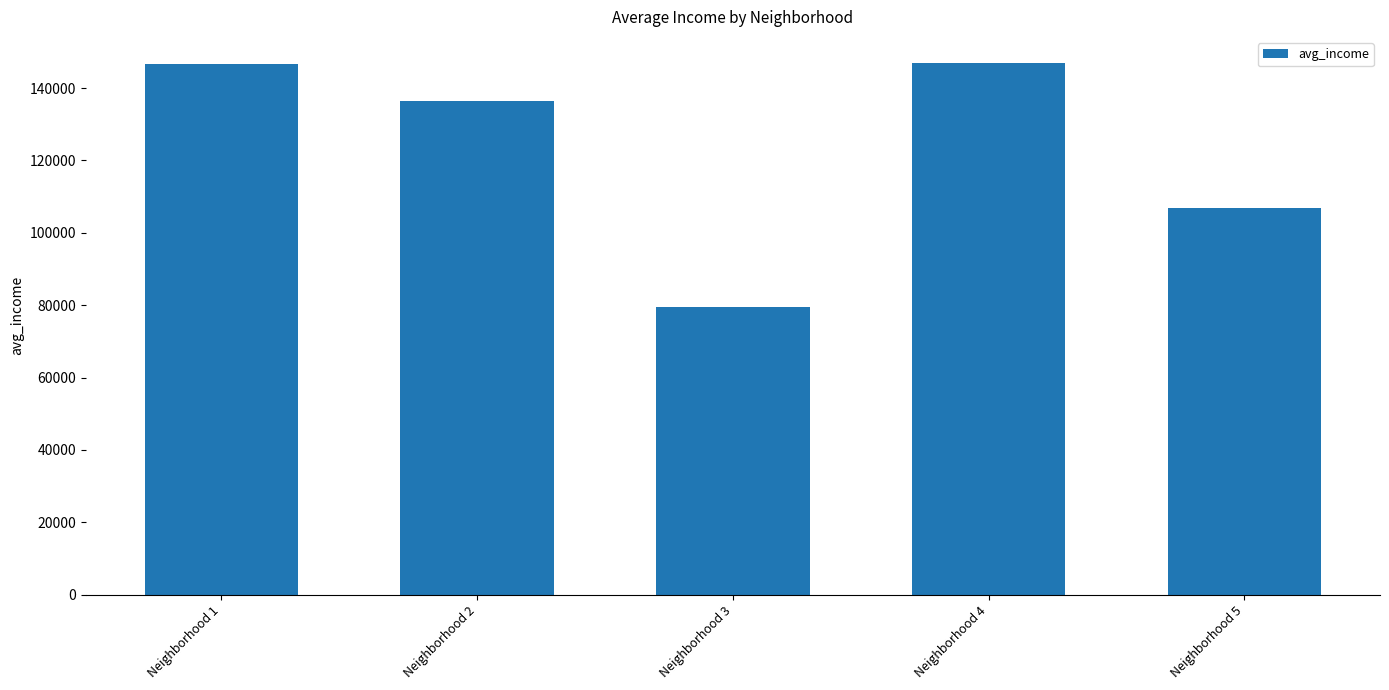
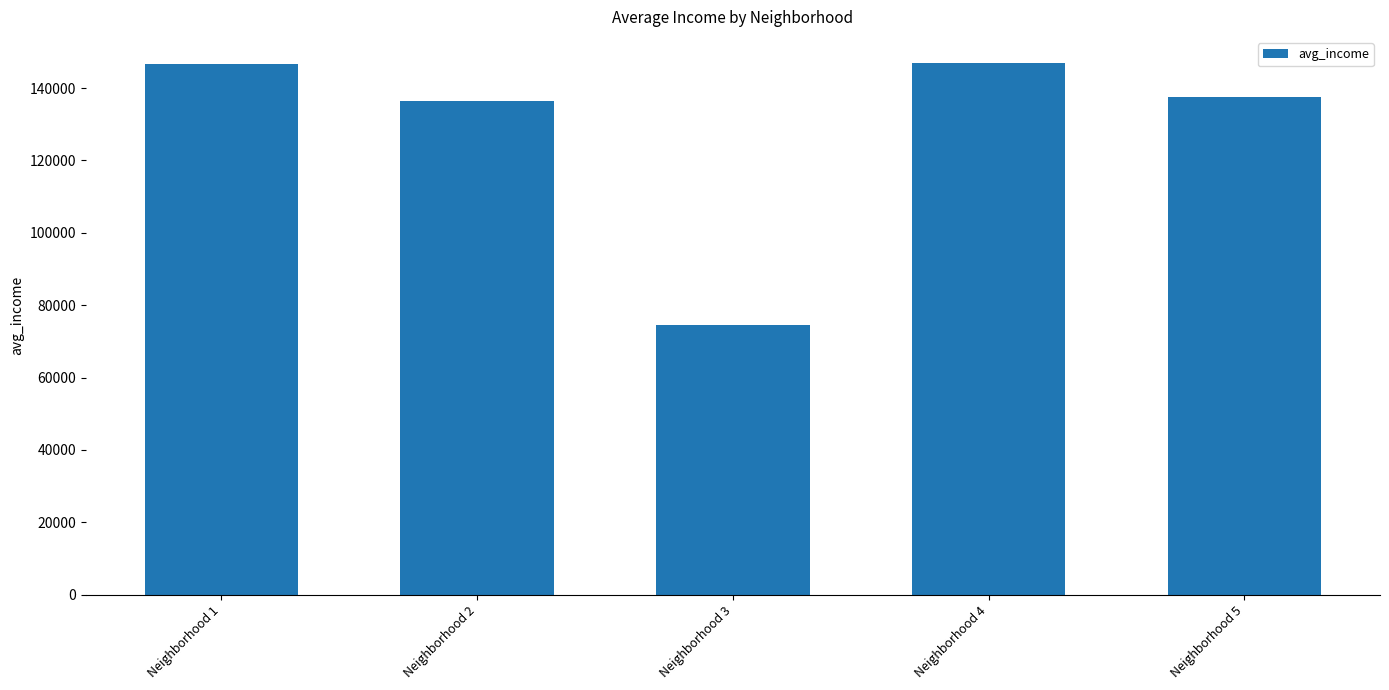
  {
    "Neighborhood 1": 147000,
    "Neighborhood 2": 137000,
-   "Neighborhood 3": 80000,
+   "Neighborhood 3": 75000,
    "Neighborhood 4": 147000,
-   "Neighborhood 5": 107000
+   "Neighborhood 5": 137000
  }
